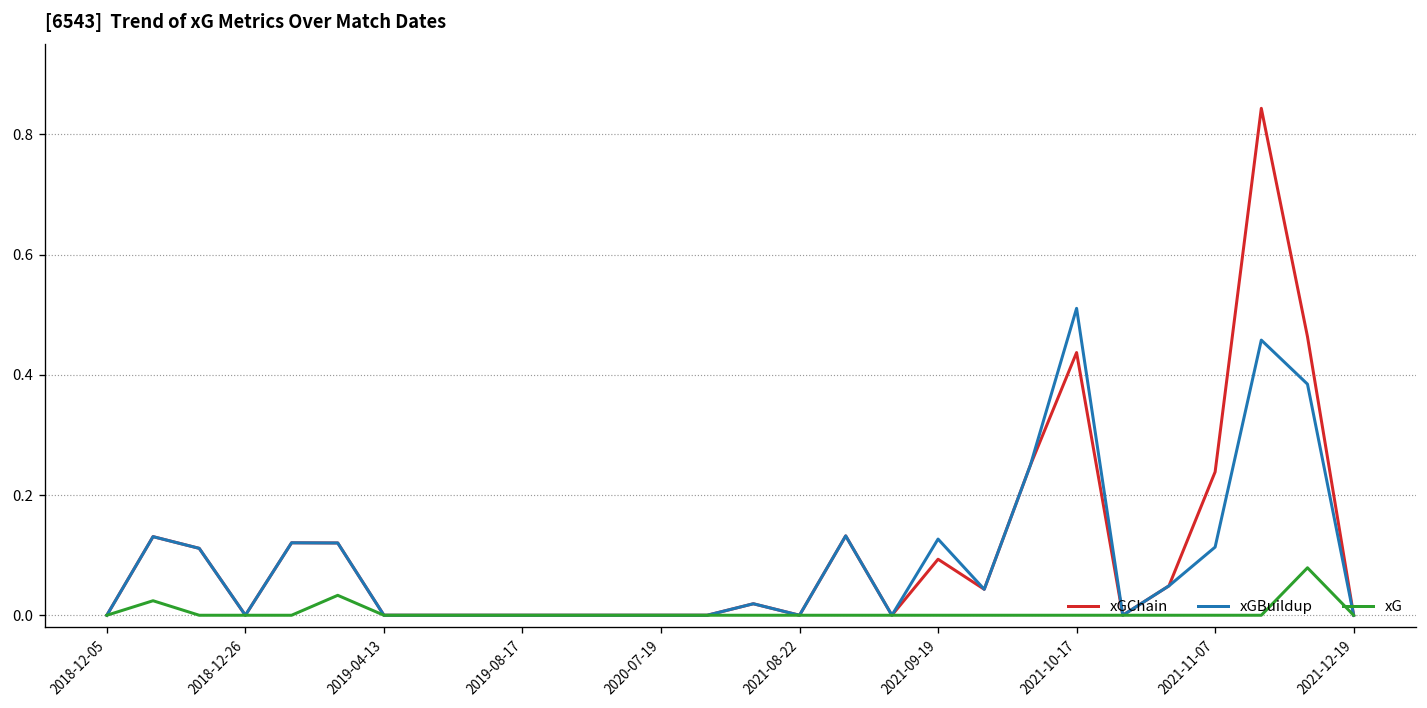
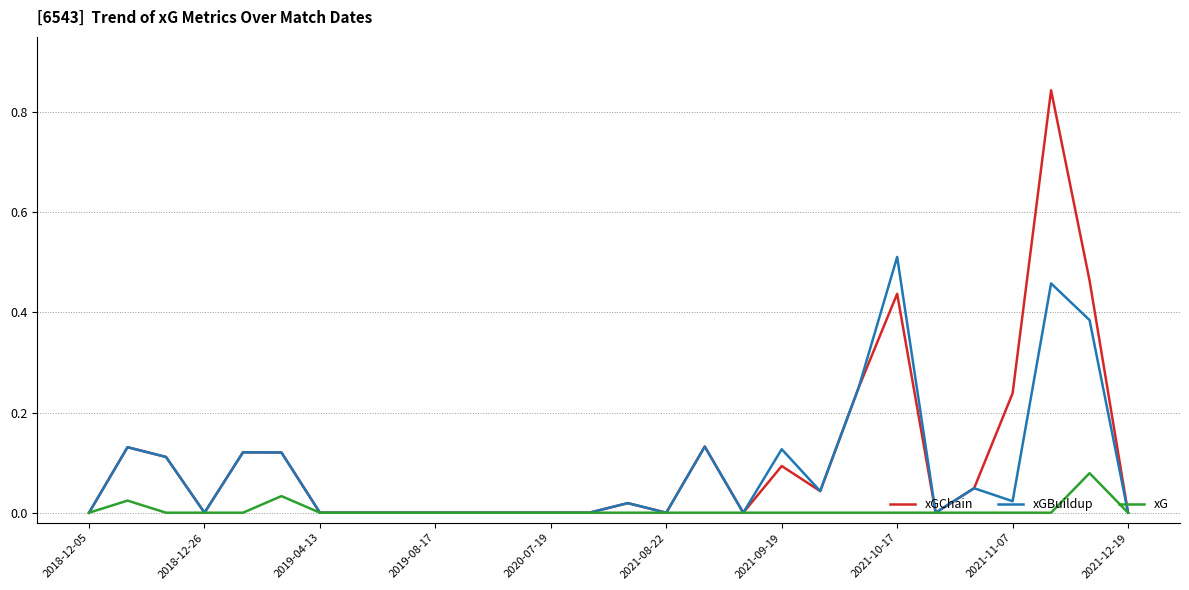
  {
    "xGChain": {
      "2021-09-19": 0.09,
      "2021-10-17": 0.44,
      "2021-11-07": 0.24
    },
    "xGBuildup": {
      "2021-09-19": 0.13,
      "2021-10-17": 0.51,
-     "2021-11-07": 0.11
+     "2021-11-07": 0.02
    },
    "xG": {
      "2021-09-19": 0.00,
      "2021-10-17": 0.00,
      "2021-11-07": 0.00
    }
  }
